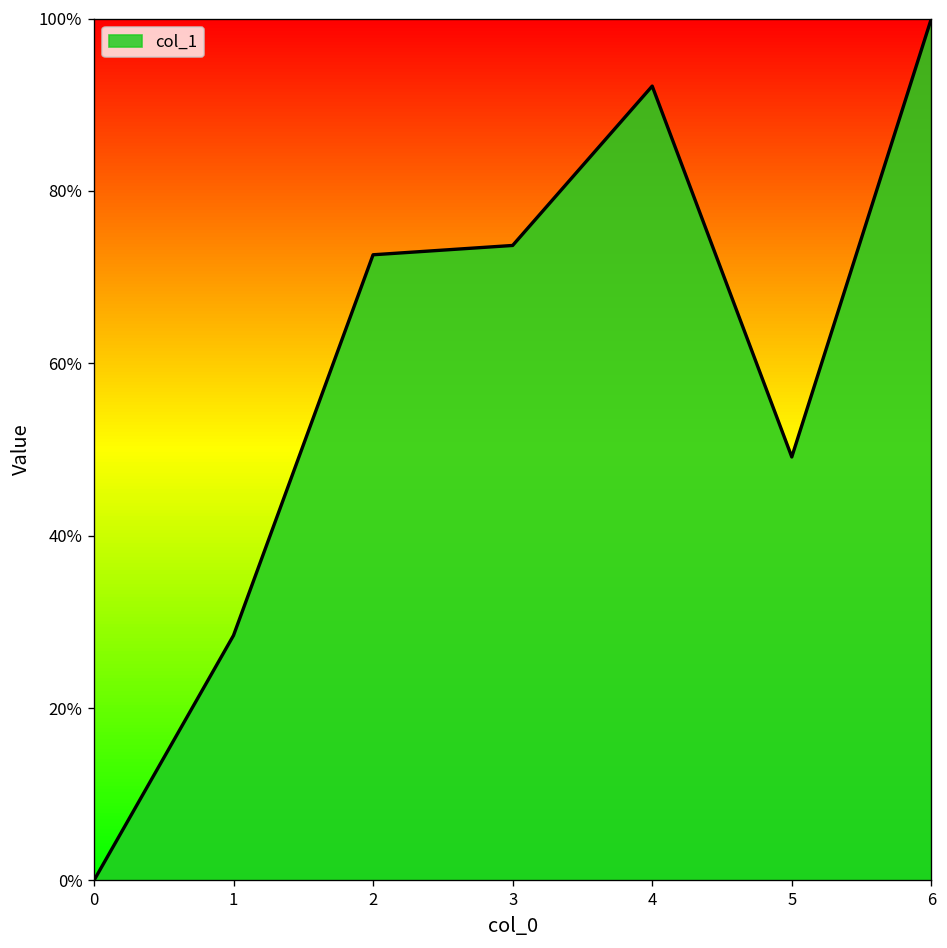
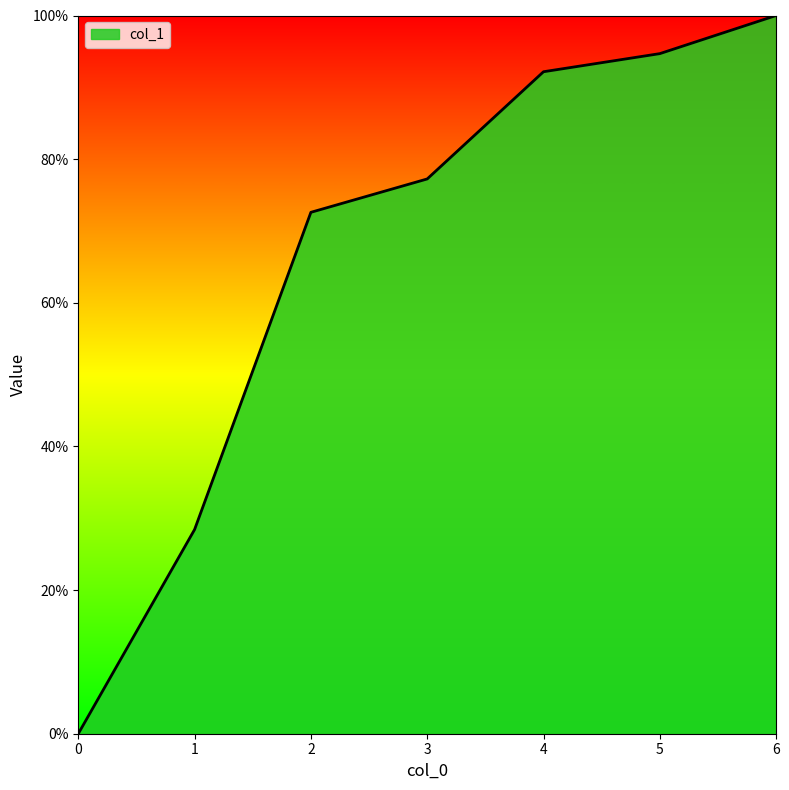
  {
    "0": "0%",
    "1": "28%",
    "2": "73%",
-   "3": "74%",
+   "3": "77%",
    "4": "92%",
-   "5": "49%",
+   "5": "95%",
    "6": "100%"
  }
